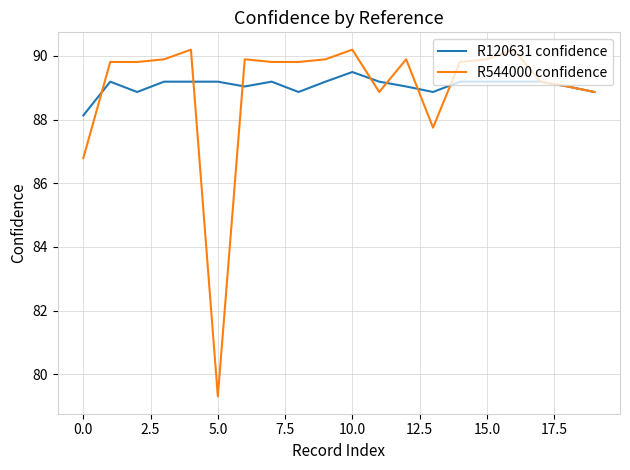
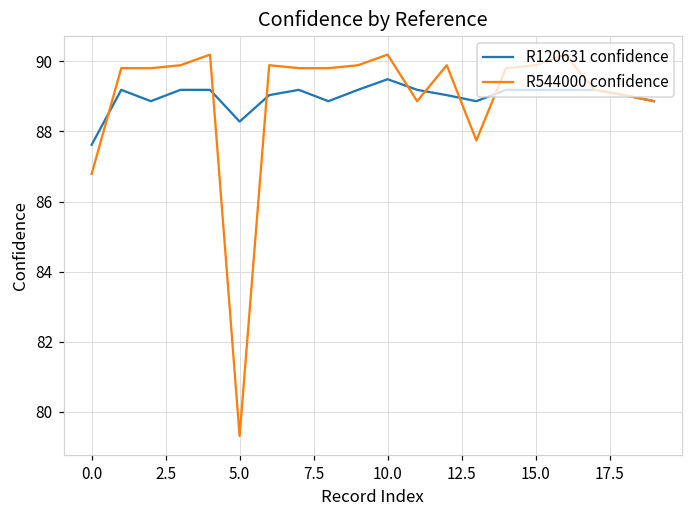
  {
    "R120631 confidence": {
-     "0.0": 88.1,
-     "5.0": 89.2,
+     "0.0": 87.6,
+     "5.0": 88.3,
      "10.0": 89.5
    },
    "R544000 confidence": {
      "0.0": 86.8,
      "5.0": 79.3,
      "10.0": 90.2
    }
  }
